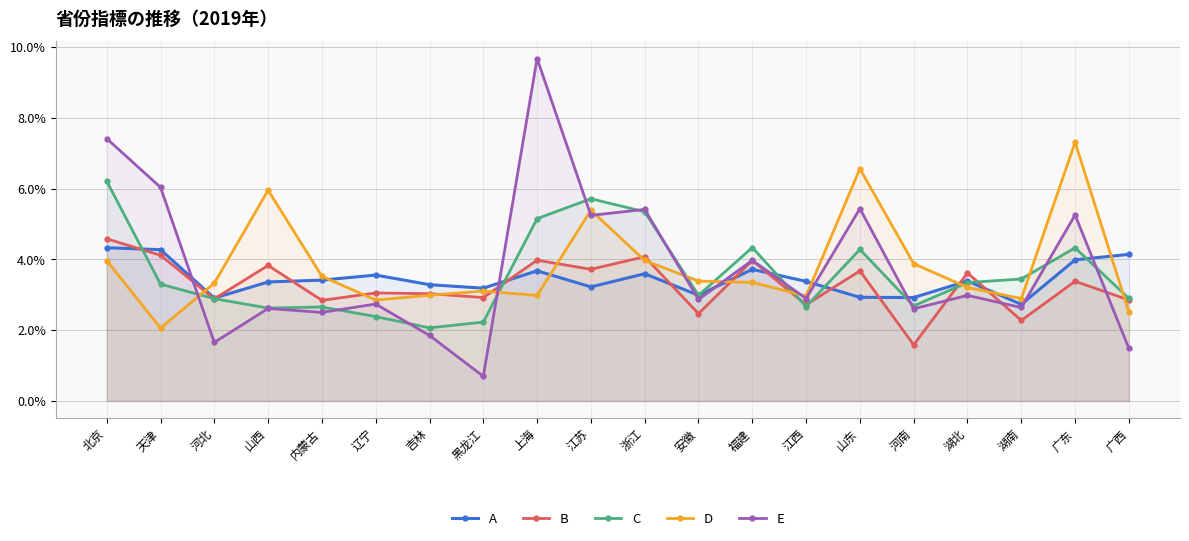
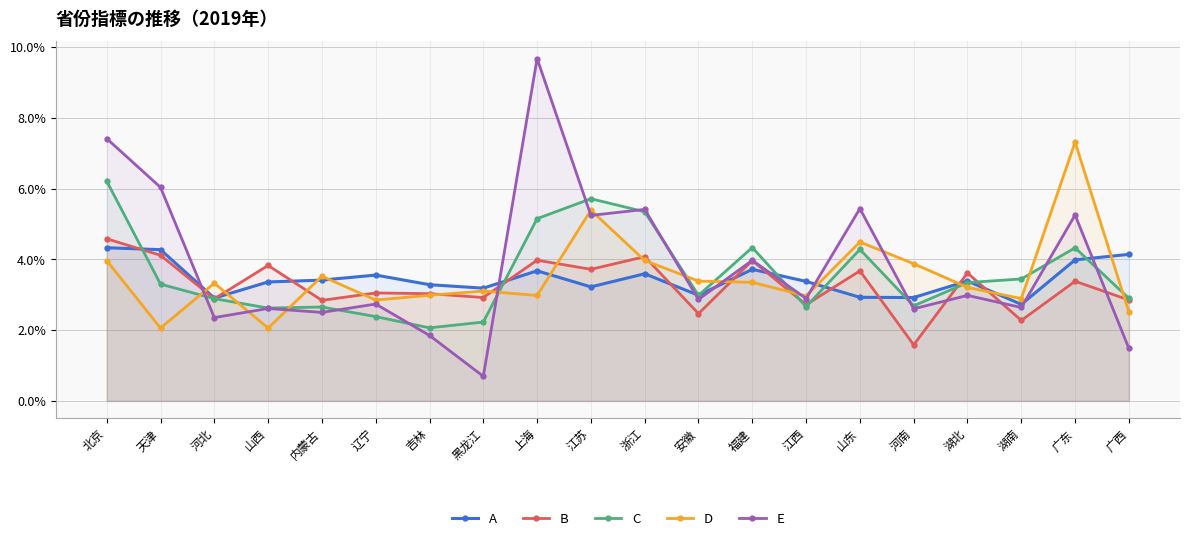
  {
    "A": {
      "北京": "4.3%",
      "天津": "4.3%",
      "山西": "3.4%",
      "内蒙古": "3.4%",
      "辽宁": "3.6%",
      "吉林": "3.3%",
      "黑龙江": "3.2%",
      "上海": "3.7%",
      "江苏": "3.2%",
      "浙江": "3.6%",
      "福建": "3.7%",
      "江西": "3.4%",
      "山东": "2.9%",
      "河南": "2.9%",
      "湖南": "2.7%",
      "广东": "4.0%",
      "广西": "4.1%"
    },
    "B": {
      "北京": "4.6%",
      "天津": "4.1%",
      "山西": "3.8%",
      "内蒙古": "2.8%",
      "辽宁": "3.1%",
      "黑龙江": "2.9%",
      "上海": "4.0%",
      "江苏": "3.7%",
      "浙江": "4.1%",
      "安徽": "2.5%",
      "山东": "3.7%",
      "河南": "1.6%",
      "湖北": "3.6%",
      "湖南": "2.3%",
      "广东": "3.4%"
    },
    "C": {
      "北京": "6.2%",
      "天津": "3.3%",
      "内蒙古": "2.7%",
      "辽宁": "2.4%",
      "吉林": "2.1%",
      "黑龙江": "2.2%",
      "上海": "5.2%",
      "江苏": "5.7%",
      "福建": "4.3%",
      "山东": "4.3%",
      "河南": "2.7%",
      "湖南": "3.4%",
      "广东": "4.3%"
    },
    "D": {
      "北京": "4.0%",
      "天津": "2.1%",
      "河北": "3.3%",
-     "山西": "6.0%",
+     "山西": "2.1%",
      "内蒙古": "3.5%",
      "辽宁": "2.9%",
      "黑龙江": "3.1%",
      "上海": "3.0%",
      "江苏": "5.4%",
      "浙江": "4.0%",
      "安徽": "3.4%",
      "福建": "3.4%",
-     "山东": "6.6%",
+     "山东": "4.5%",
      "河南": "3.9%",
      "湖北": "3.2%",
      "湖南": "2.9%",
      "广东": "7.3%",
      "广西": "2.5%"
    },
    "E": {
      "北京": "7.4%",
      "天津": "6.0%",
-     "河北": "1.7%",
+     "河北": "2.4%",
      "内蒙古": "2.5%",
      "辽宁": "2.7%",
      "吉林": "1.9%",
      "黑龙江": "0.7%",
      "上海": "9.7%",
      "江苏": "5.2%",
      "安徽": "2.9%",
      "山东": "5.4%",
      "河南": "2.6%",
      "湖北": "3.0%",
      "湖南": "2.6%",
      "广东": "5.3%",
      "广西": "1.5%"
    }
  }
